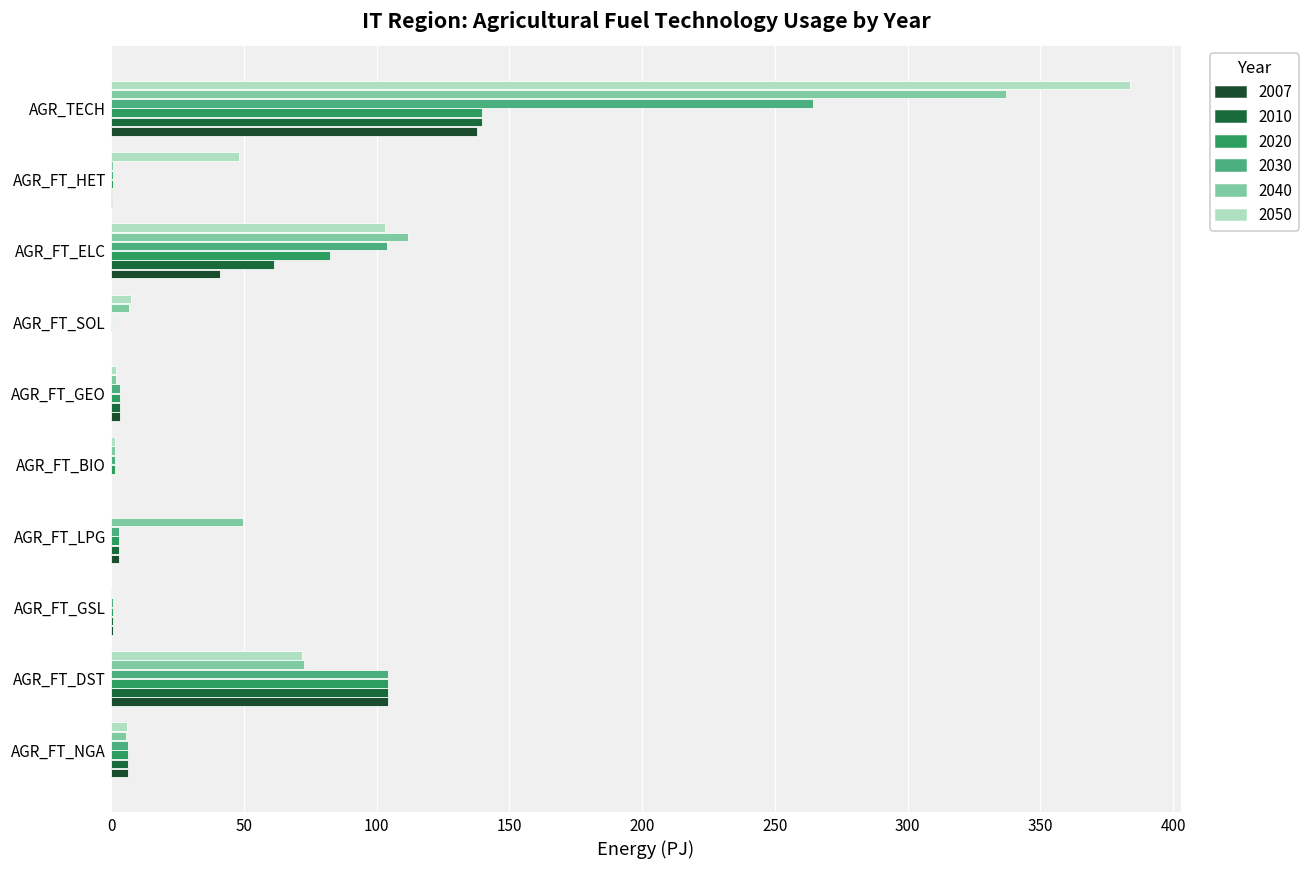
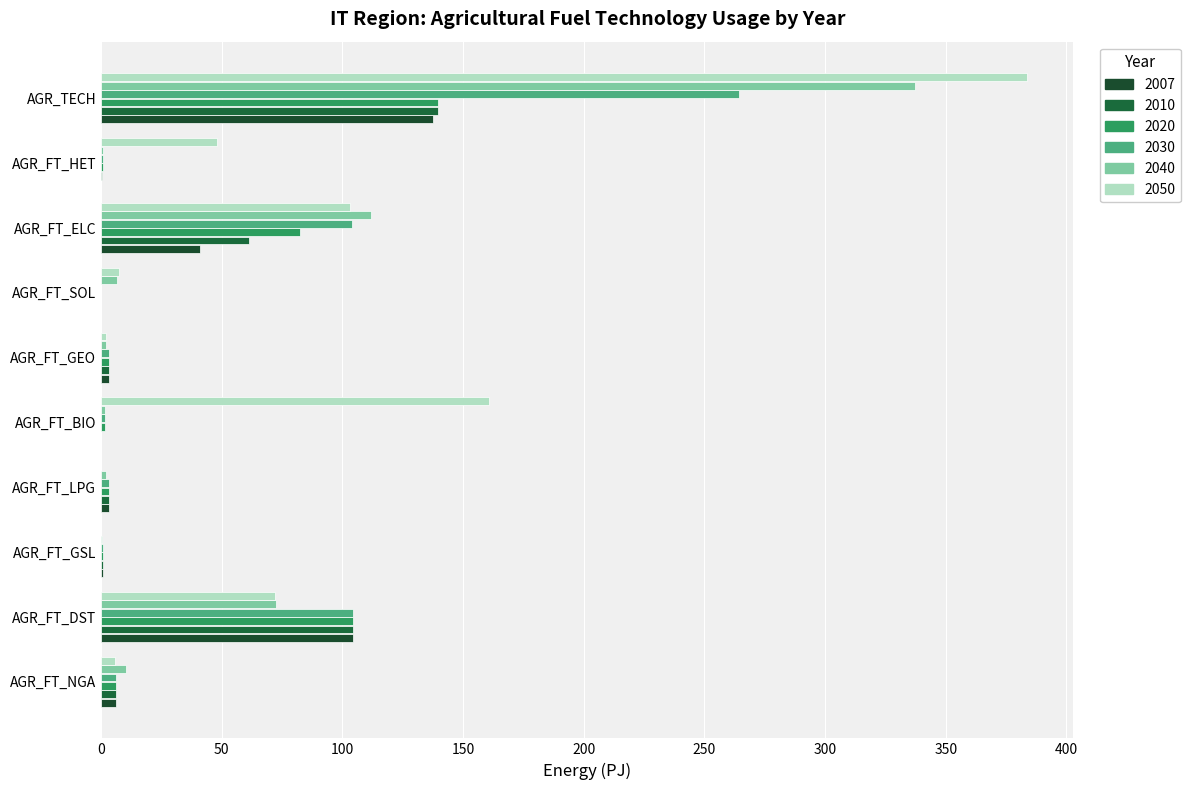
  {
    "2040": {
      "AGR_TECH": 337,
      "AGR_FT_ELC": 112,
      "AGR_FT_SOL": 7,
      "AGR_FT_GEO": 2,
      "AGR_FT_BIO": 1,
-     "AGR_FT_LPG": 50,
+     "AGR_FT_LPG": 2,
      "AGR_FT_DST": 72,
-     "AGR_FT_NGA": 6
+     "AGR_FT_NGA": 10
    },
    "2050": {
      "AGR_TECH": 384,
      "AGR_FT_HET": 48,
      "AGR_FT_ELC": 103,
      "AGR_FT_SOL": 7,
      "AGR_FT_GEO": 2,
-     "AGR_FT_BIO": 1,
+     "AGR_FT_BIO": 161,
      "AGR_FT_LPG": 0,
      "AGR_FT_GSL": 0,
      "AGR_FT_DST": 72,
      "AGR_FT_NGA": 6
    }
  }
